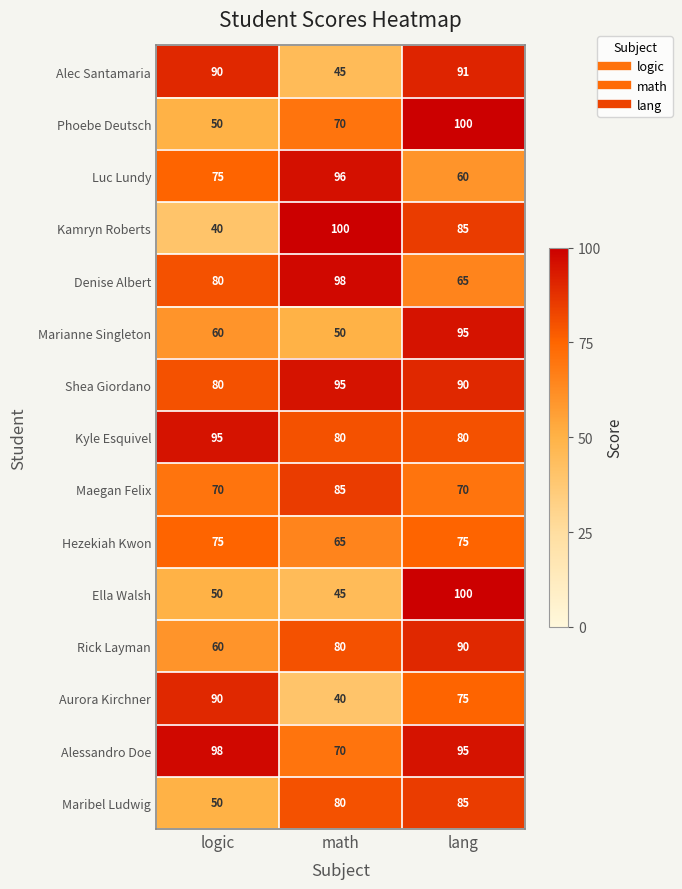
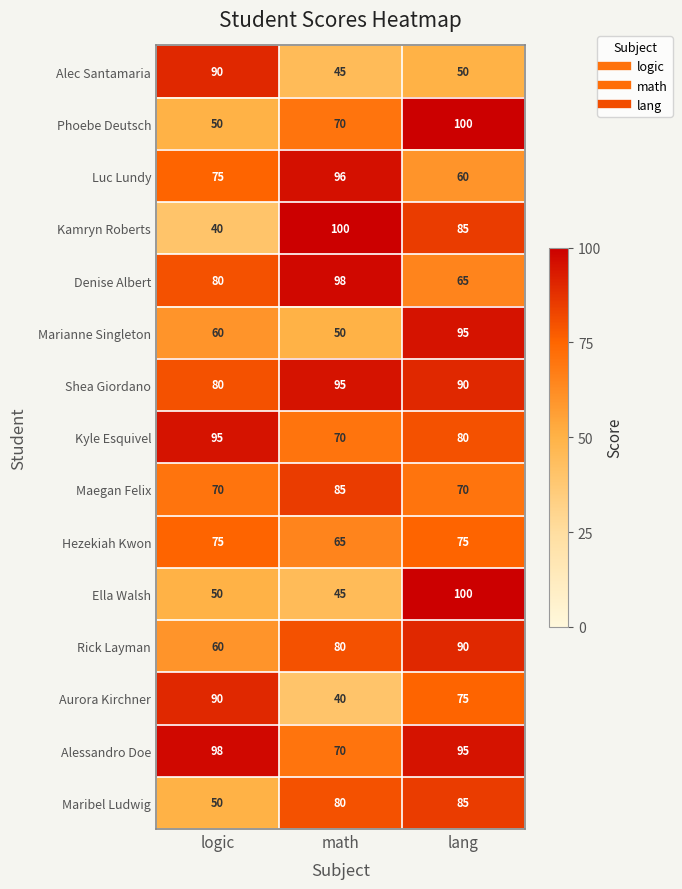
  {
    "Alec Santamaria": {
      "logic": 90,
      "math": 45,
-     "lang": 91
+     "lang": 50
    },
    "Phoebe Deutsch": {
      "logic": 50,
      "math": 70,
      "lang": 100
    },
    "Luc Lundy": {
      "logic": 75,
      "math": 96,
      "lang": 60
    },
    "Kamryn Roberts": {
      "logic": 40,
      "math": 100,
      "lang": 85
    },
    "Denise Albert": {
      "logic": 80,
      "math": 98,
      "lang": 65
    },
    "Marianne Singleton": {
      "logic": 60,
      "math": 50,
      "lang": 95
    },
    "Shea Giordano": {
      "logic": 80,
      "math": 95,
      "lang": 90
    },
    "Kyle Esquivel": {
      "logic": 95,
-     "math": 80,
+     "math": 70,
      "lang": 80
    },
    "Maegan Felix": {
      "logic": 70,
      "math": 85,
      "lang": 70
    },
    "Hezekiah Kwon": {
      "logic": 75,
      "math": 65,
      "lang": 75
    },
    "Ella Walsh": {
      "logic": 50,
      "math": 45,
      "lang": 100
    },
    "Rick Layman": {
      "logic": 60,
      "math": 80,
      "lang": 90
    },
    "Aurora Kirchner": {
      "logic": 90,
      "math": 40,
      "lang": 75
    },
    "Alessandro Doe": {
      "logic": 98,
      "math": 70,
      "lang": 95
    },
    "Maribel Ludwig": {
      "logic": 50,
      "math": 80,
      "lang": 85
    }
  }
